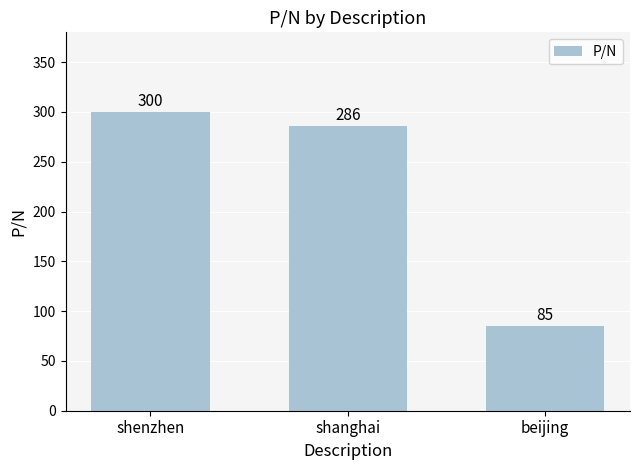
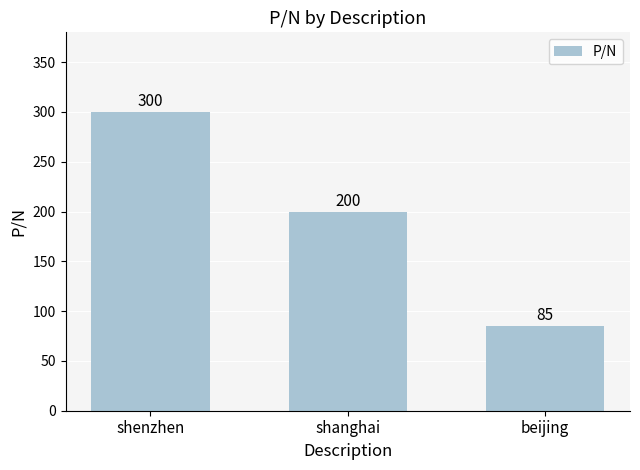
  {
    "shenzhen": 300,
-   "shanghai": 286,
+   "shanghai": 200,
    "beijing": 85
  }
